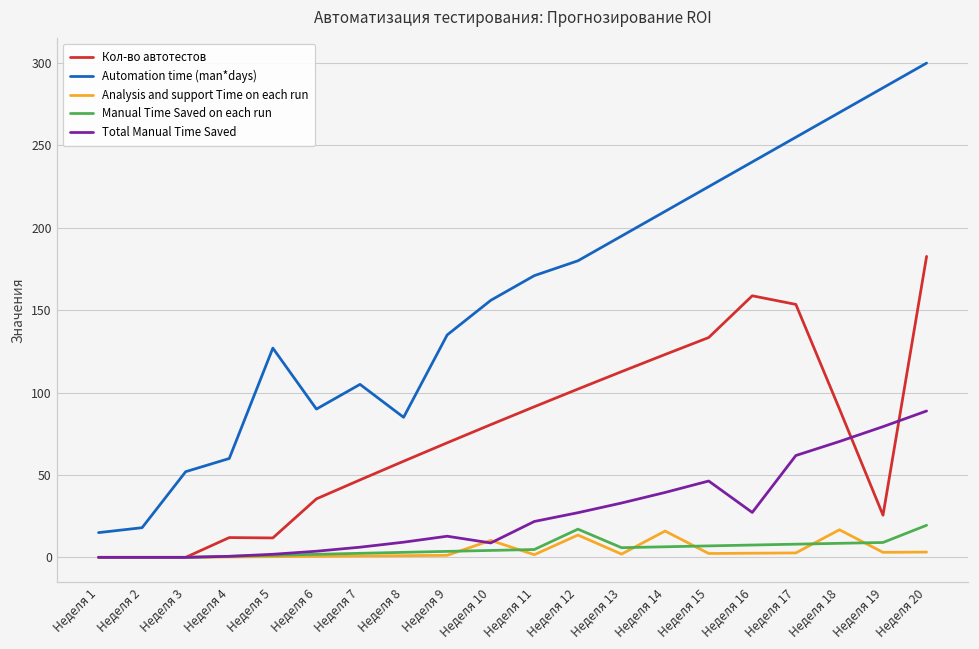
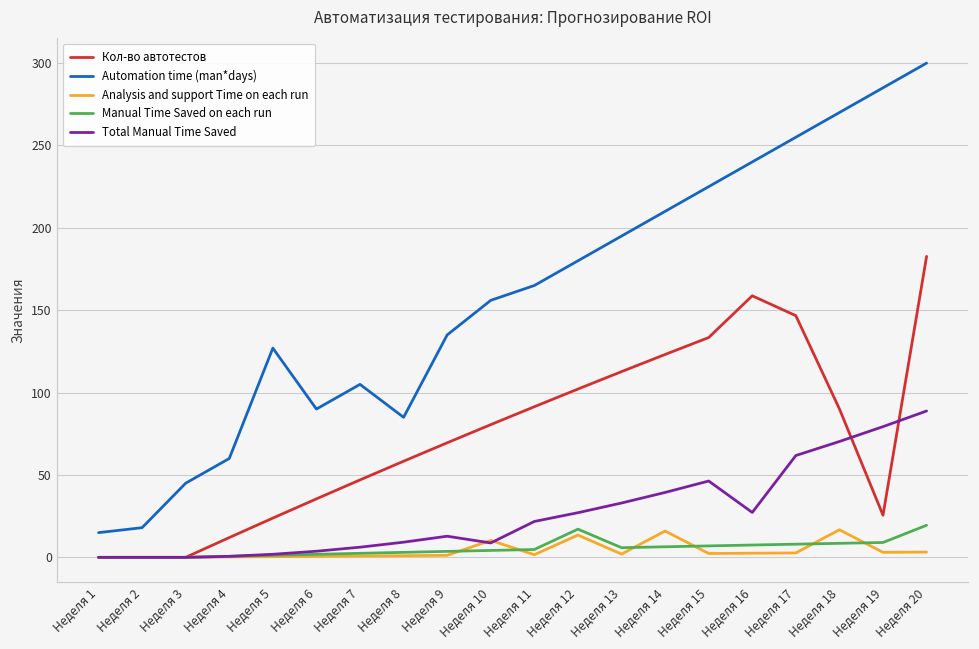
  {
    "Кол-во автотестов": {
      "Неделя 4": 12,
-     "Неделя 5": 12,
+     "Неделя 5": 24,
      "Неделя 6": 35,
      "Неделя 7": 47,
      "Неделя 8": 58,
      "Неделя 9": 70,
      "Неделя 10": 81,
      "Неделя 11": 91,
      "Неделя 12": 102,
      "Неделя 13": 113,
      "Неделя 14": 123,
      "Неделя 15": 133,
      "Неделя 16": 159,
-     "Неделя 17": 154,
+     "Неделя 17": 147,
      "Неделя 18": 90,
      "Неделя 19": 26,
      "Неделя 20": 183
    },
    "Automation time (man*days)": {
      "Неделя 1": 15,
      "Неделя 2": 18,
-     "Неделя 3": 52,
+     "Неделя 3": 45,
      "Неделя 4": 60,
      "Неделя 5": 127,
      "Неделя 6": 90,
      "Неделя 7": 105,
      "Неделя 8": 85,
      "Неделя 9": 135,
      "Неделя 10": 156,
-     "Неделя 11": 171,
+     "Неделя 11": 165,
      "Неделя 12": 180,
      "Неделя 13": 195,
      "Неделя 14": 210,
      "Неделя 15": 225,
      "Неделя 16": 240,
      "Неделя 17": 255,
      "Неделя 18": 270,
      "Неделя 19": 285,
      "Неделя 20": 300
    },
    "Analysis and support Time on each run": {
      "Неделя 8": 1,
      "Неделя 9": 1,
      "Неделя 11": 2,
      "Неделя 12": 14,
      "Неделя 13": 2,
      "Неделя 14": 16,
      "Неделя 15": 2,
      "Неделя 16": 3,
      "Неделя 17": 3,
      "Неделя 18": 17,
      "Неделя 19": 3,
      "Неделя 20": 3
    },
    "Manual Time Saved on each run": {
      "Неделя 8": 3,
      "Неделя 9": 4,
      "Неделя 10": 4,
      "Неделя 11": 5,
      "Неделя 12": 17,
      "Неделя 13": 6,
      "Неделя 14": 6,
      "Неделя 15": 7,
      "Неделя 16": 7,
      "Неделя 17": 8,
      "Неделя 18": 9,
      "Неделя 19": 9,
      "Неделя 20": 19
    },
    "Total Manual Time Saved": {
      "Неделя 6": 4,
      "Неделя 7": 6,
      "Неделя 8": 9,
      "Неделя 9": 13,
      "Неделя 11": 22,
      "Неделя 12": 27,
      "Неделя 13": 33,
      "Неделя 14": 39,
      "Неделя 15": 46,
      "Неделя 16": 27,
      "Неделя 17": 62,
      "Неделя 18": 70,
      "Неделя 19": 79,
      "Неделя 20": 89
    }
  }
